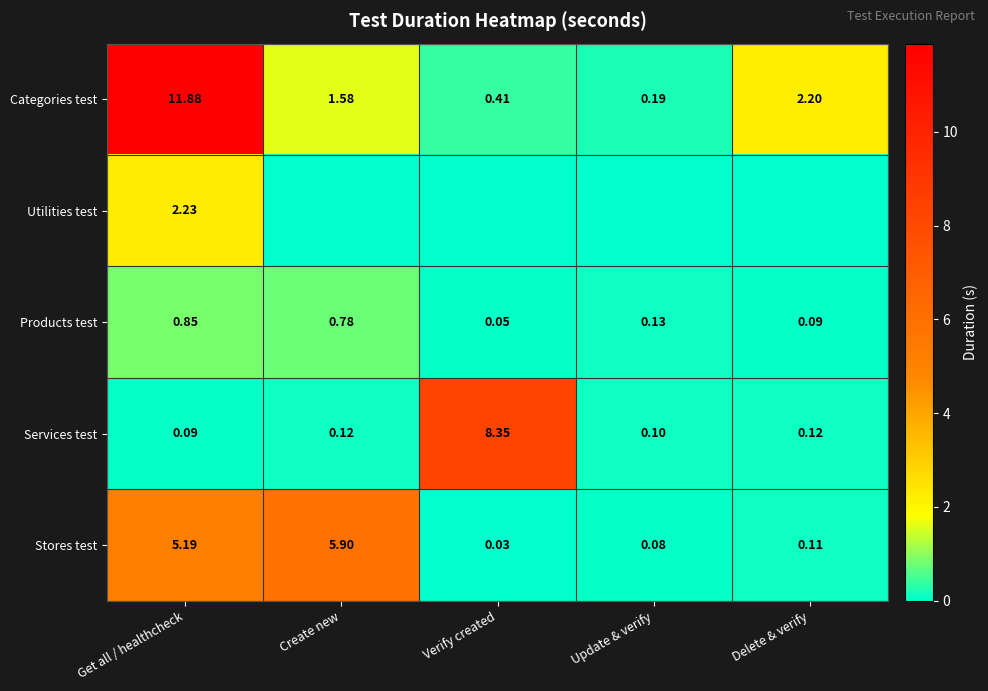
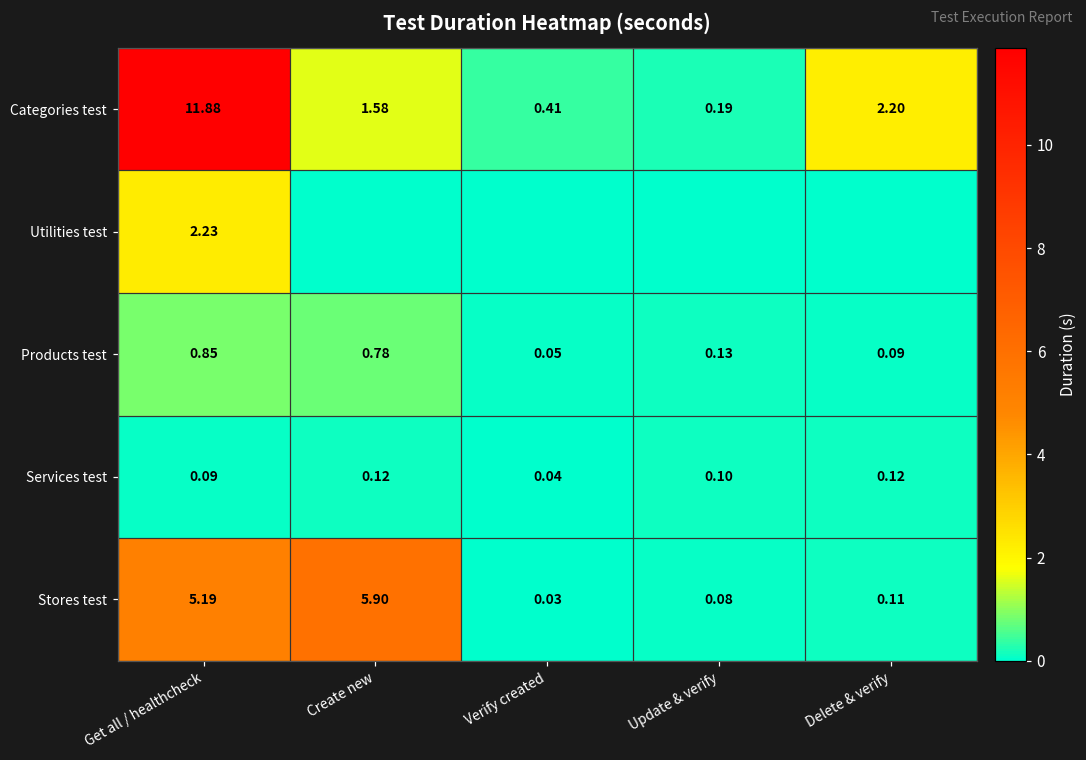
  {
    "Categories test": {
      "Get all / healthcheck": 11.88,
      "Create new": 1.58,
      "Verify created": 0.41,
      "Update & verify": 0.19,
      "Delete & verify": 2.20
    },
    "Utilities test": {
      "Get all / healthcheck": 2.23
    },
    "Products test": {
      "Get all / healthcheck": 0.85,
      "Create new": 0.78,
      "Verify created": 0.05,
      "Update & verify": 0.13,
      "Delete & verify": 0.09
    },
    "Services test": {
      "Get all / healthcheck": 0.09,
      "Create new": 0.12,
-     "Verify created": 8.35,
+     "Verify created": 0.04,
      "Update & verify": 0.10,
      "Delete & verify": 0.12
    },
    "Stores test": {
      "Get all / healthcheck": 5.19,
      "Create new": 5.90,
      "Verify created": 0.03,
      "Update & verify": 0.08,
      "Delete & verify": 0.11
    }
  }
